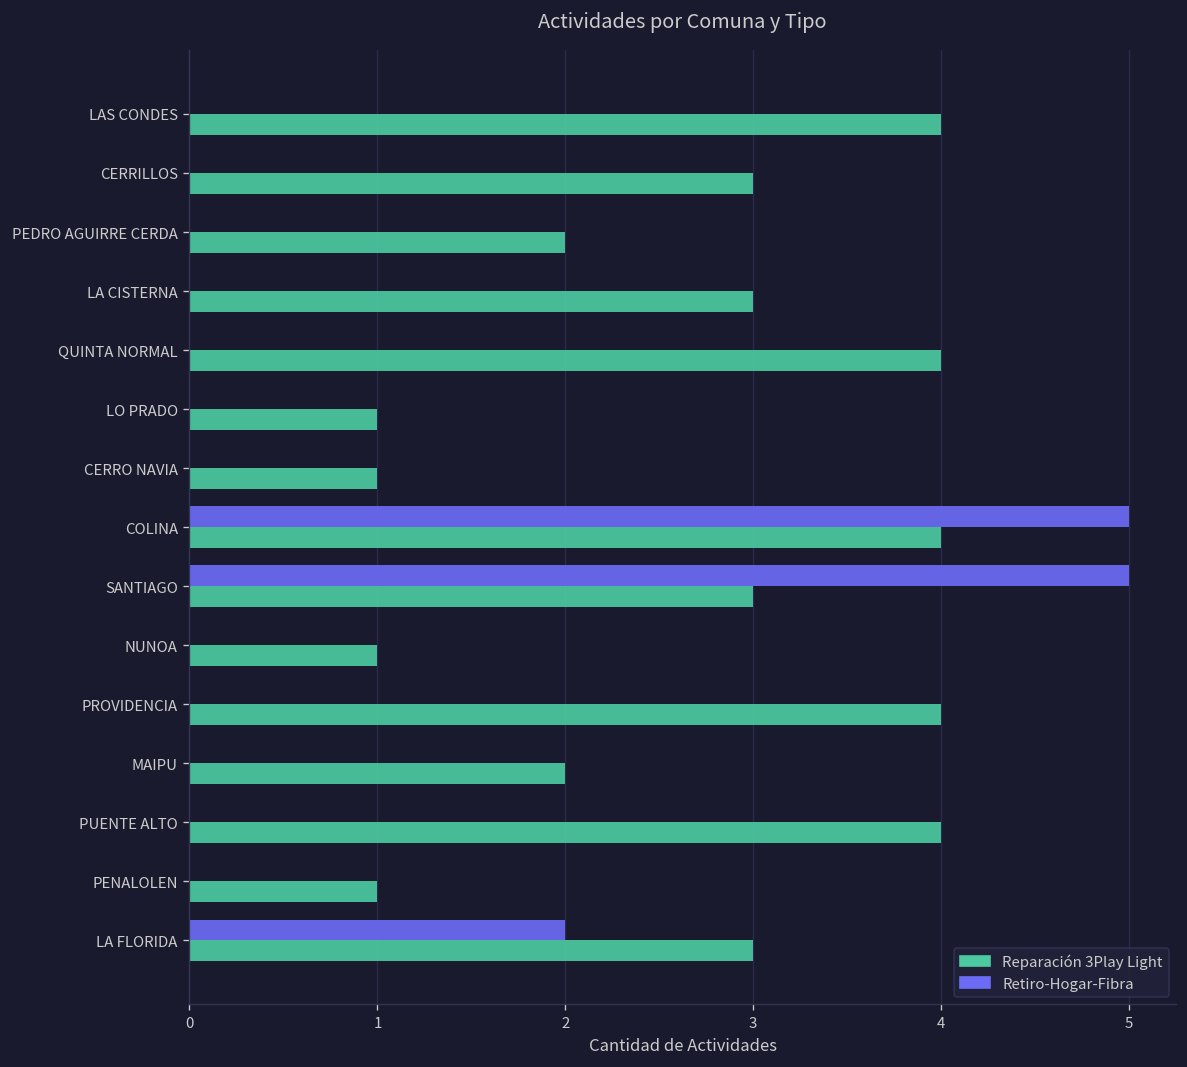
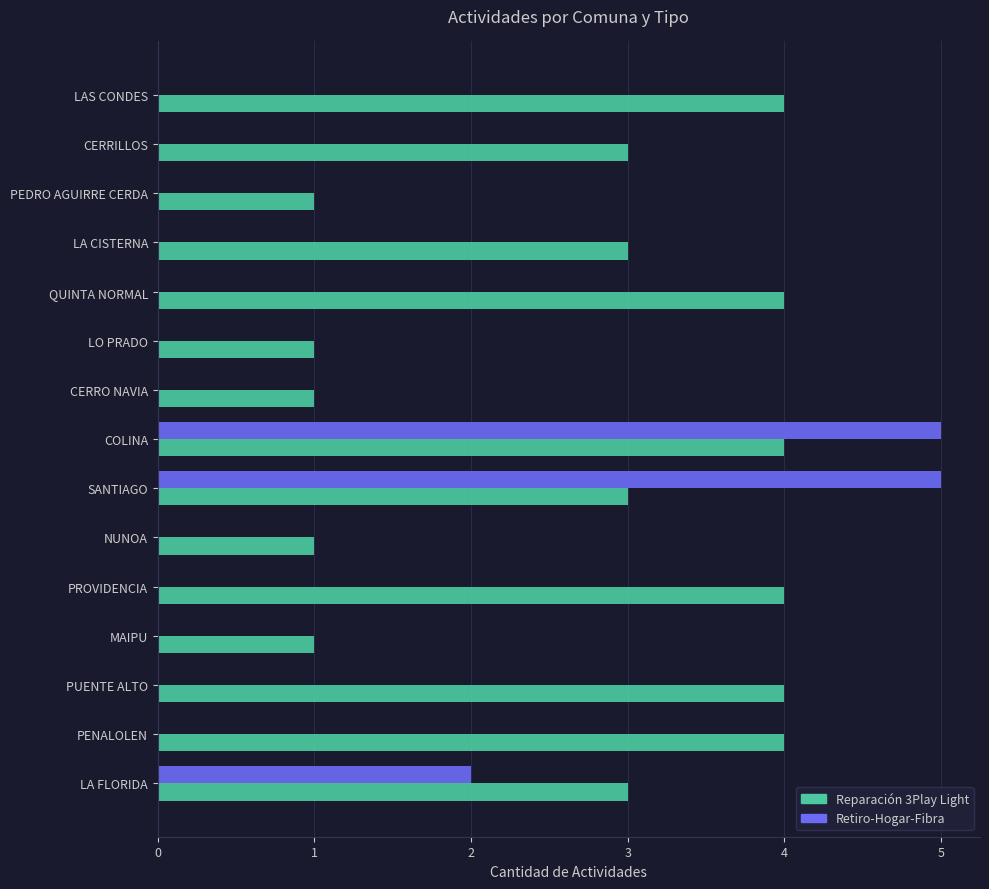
  {
    "Reparación 3Play Light": {
      "LAS CONDES": 4,
      "CERRILLOS": 3,
-     "PEDRO AGUIRRE CERDA": 2,
+     "PEDRO AGUIRRE CERDA": 1,
      "LA CISTERNA": 3,
      "QUINTA NORMAL": 4,
      "LO PRADO": 1,
      "CERRO NAVIA": 1,
      "COLINA": 4,
      "SANTIAGO": 3,
      "NUNOA": 1,
      "PROVIDENCIA": 4,
-     "MAIPU": 2,
+     "MAIPU": 1,
      "PUENTE ALTO": 4,
-     "PENALOLEN": 1,
+     "PENALOLEN": 4,
      "LA FLORIDA": 3
    },
    "Retiro-Hogar-Fibra": {
      "LAS CONDES": 0,
      "CERRILLOS": 0,
      "PEDRO AGUIRRE CERDA": 0,
      "LA CISTERNA": 0,
      "QUINTA NORMAL": 0,
      "LO PRADO": 0,
      "CERRO NAVIA": 0,
      "COLINA": 5,
      "SANTIAGO": 5,
      "NUNOA": 0,
      "PROVIDENCIA": 0,
      "MAIPU": 0,
      "PUENTE ALTO": 0,
      "PENALOLEN": 0,
      "LA FLORIDA": 2
    }
  }
